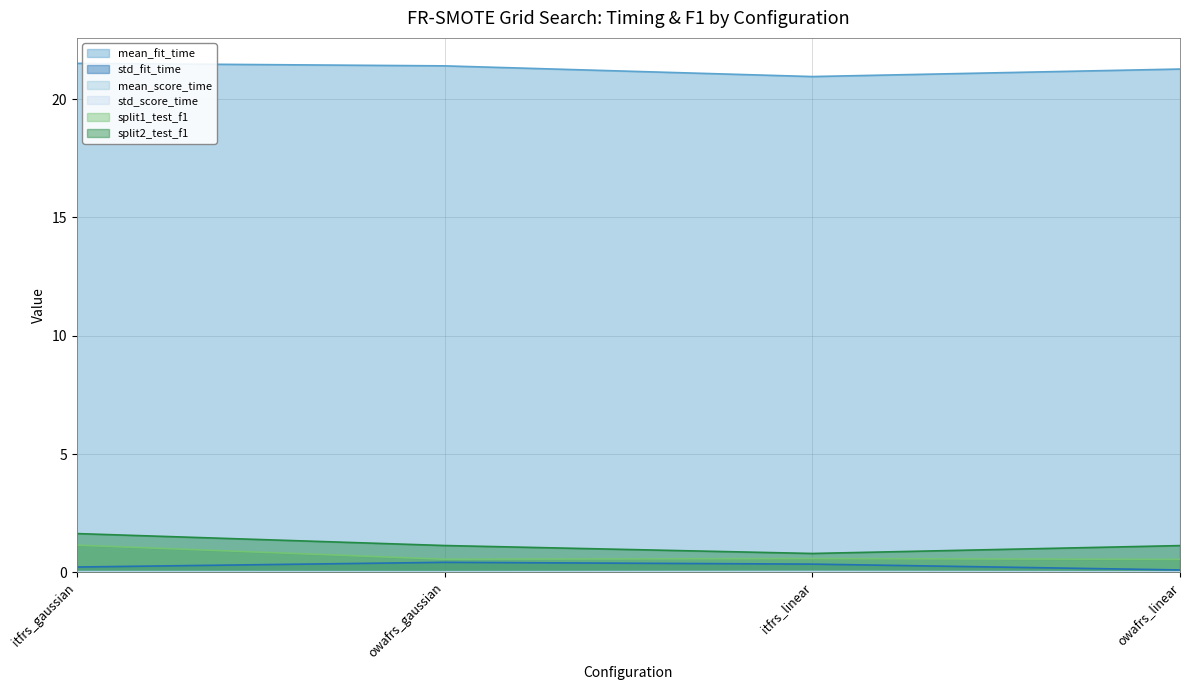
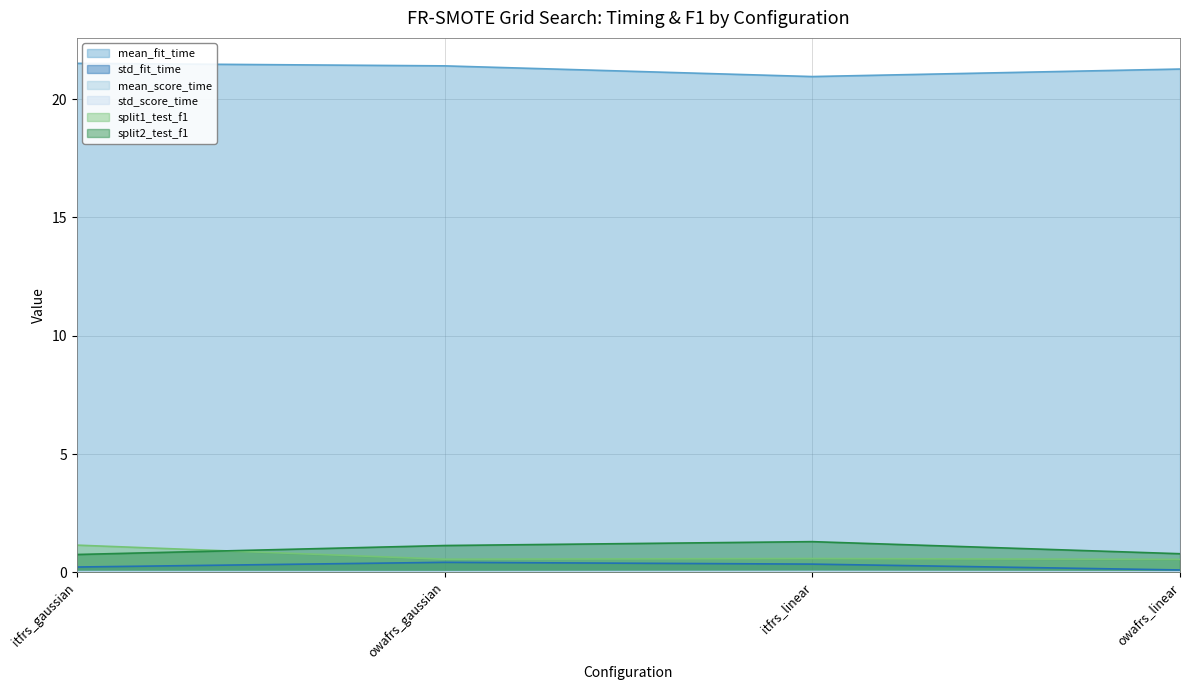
  {
    "split1_test_f1": {
      "itfrs_gaussian": 1.2,
      "owafrs_gaussian": 0.6,
      "itfrs_linear": 0.6,
      "owafrs_linear": 0.6
    },
    "split2_test_f1": {
-     "itfrs_gaussian": 1.6,
+     "itfrs_gaussian": 0.8,
      "owafrs_gaussian": 1.1,
-     "itfrs_linear": 0.8,
-     "owafrs_linear": 1.1
+     "itfrs_linear": 1.3,
+     "owafrs_linear": 0.8
    }
  }
